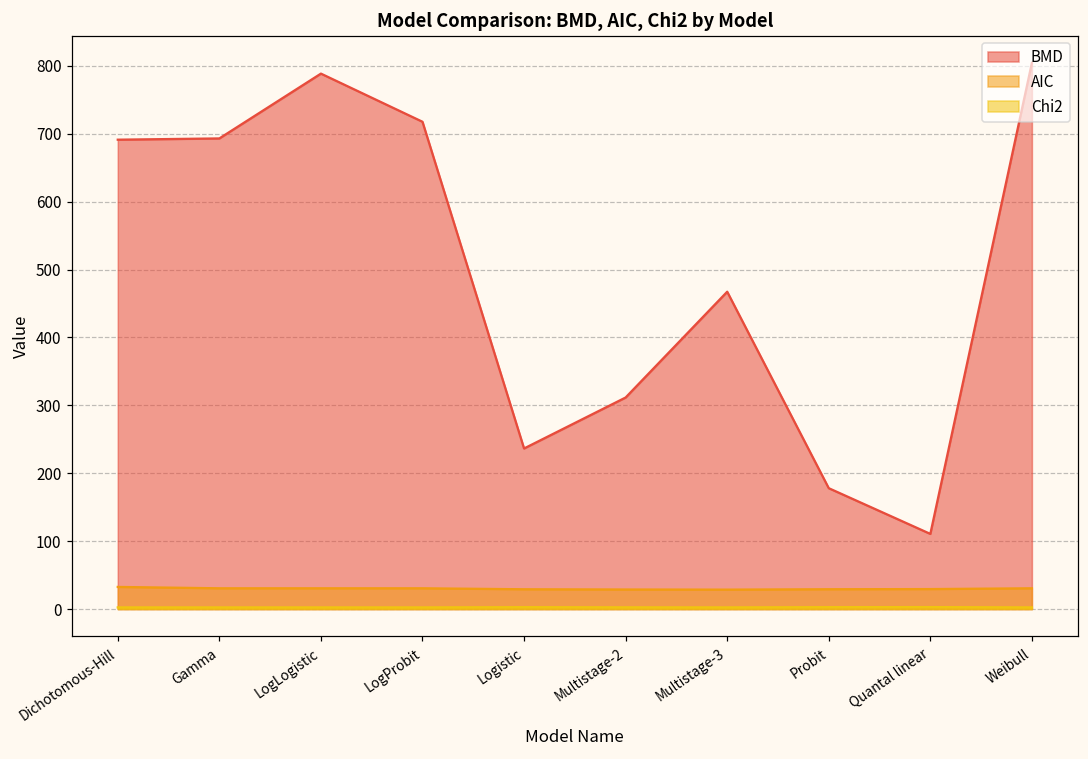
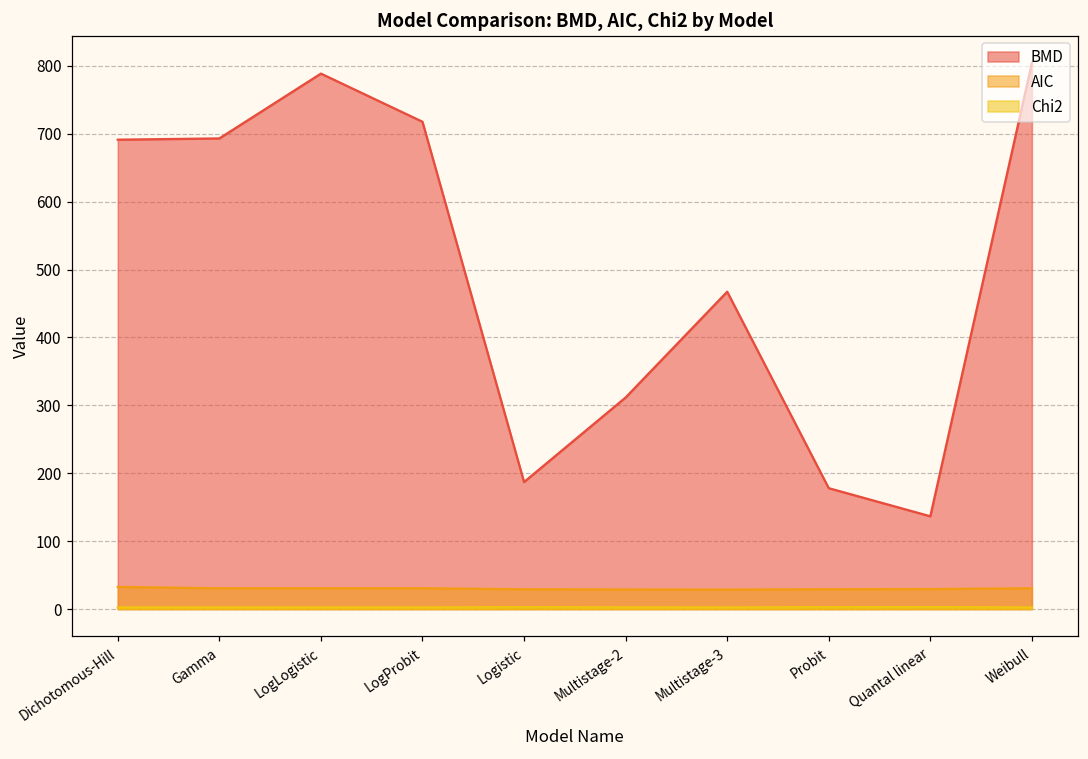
  {
    "BMD": {
      "Dichotomous-Hill": 690,
      "Gamma": 690,
      "LogLogistic": 790,
      "LogProbit": 720,
-     "Logistic": 240,
+     "Logistic": 190,
      "Multistage-2": 310,
      "Multistage-3": 470,
      "Probit": 180,
-     "Quantal linear": 110
+     "Quantal linear": 140
    }
  }
